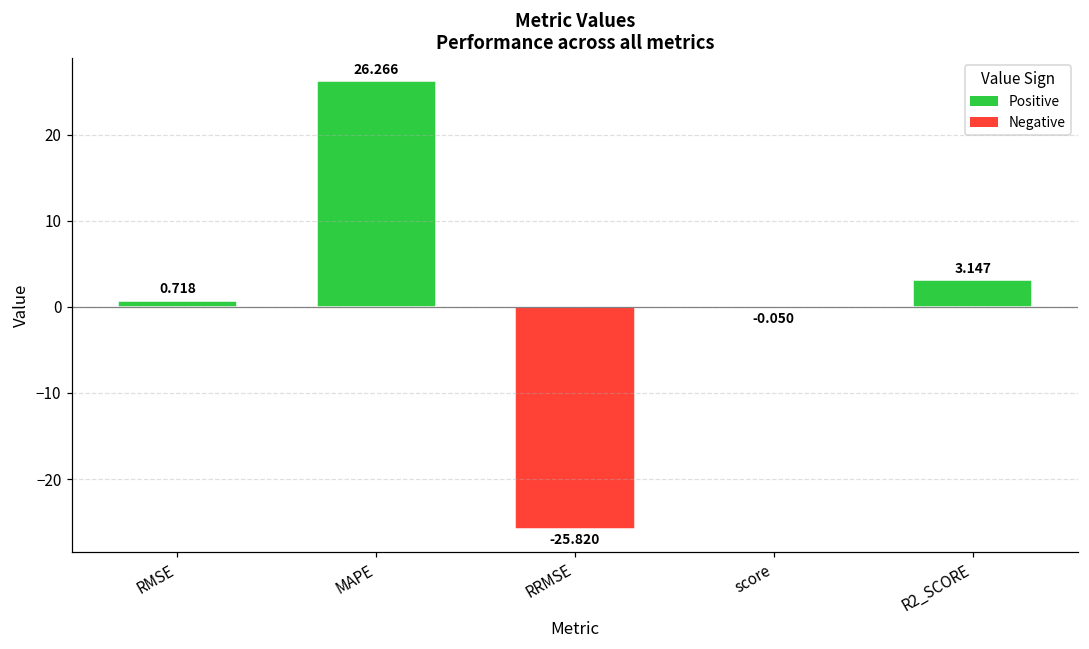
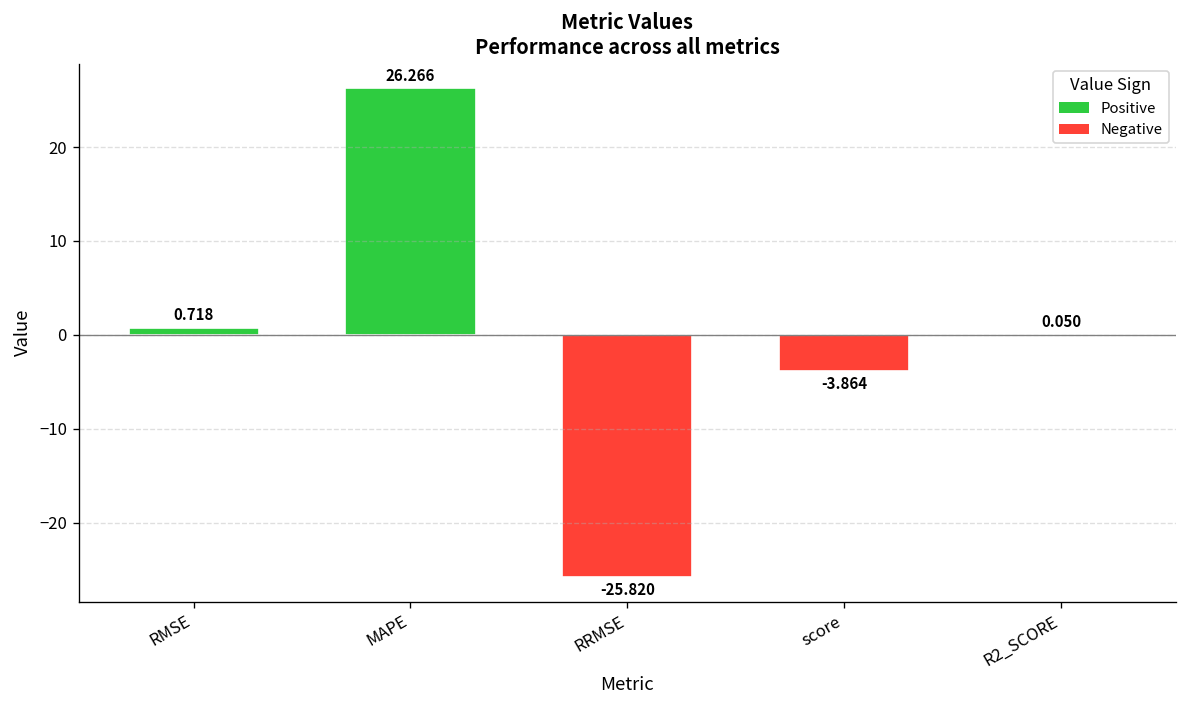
  {
    "RMSE": 0.718,
    "MAPE": 26.266,
    "RRMSE": -25.820,
-   "score": -0.050,
-   "R2_SCORE": 3.147
+   "score": -3.864,
+   "R2_SCORE": 0.050
  }
